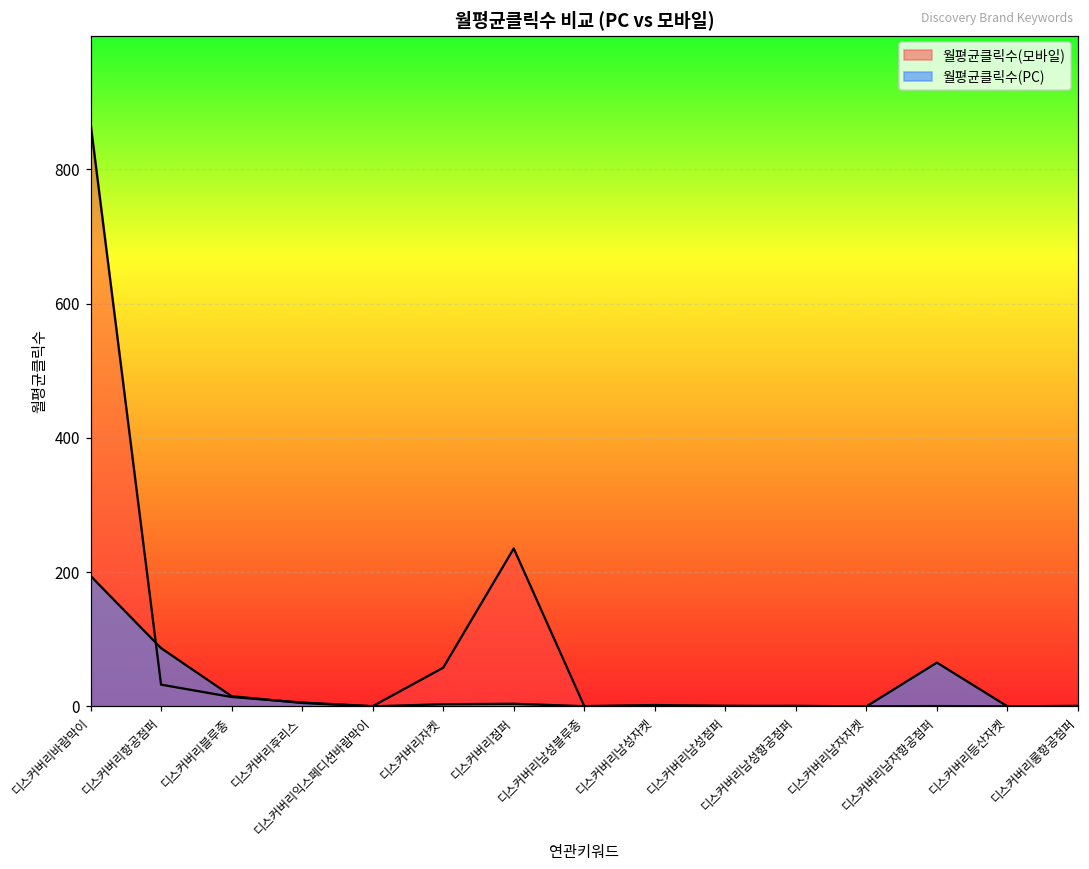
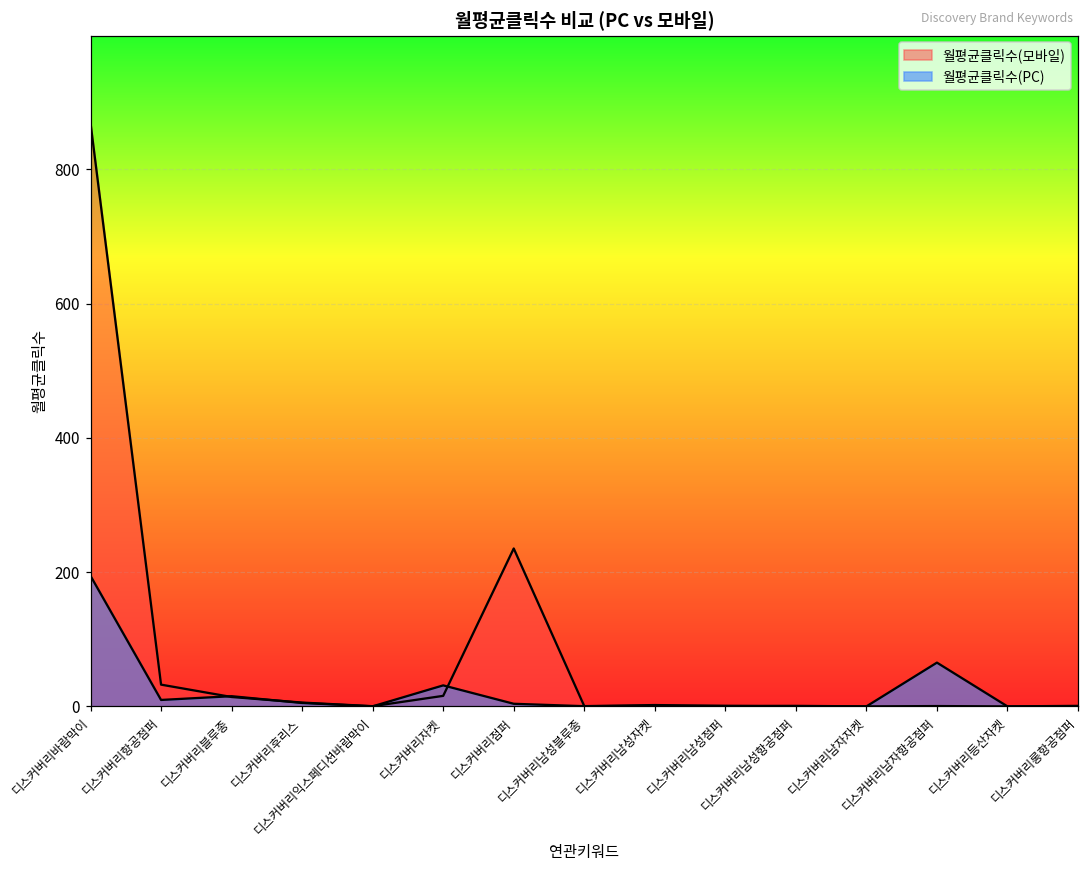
  {
    "월평균클릭수(모바일)": {
      "디스커버리바람막이": 870,
      "디스커버리항공점퍼": 30,
-     "디스커버리자켓": 60,
+     "디스커버리자켓": 20,
      "디스커버리점퍼": 240,
      "디스커버리남자항공점퍼": 0
    },
    "월평균클릭수(PC)": {
      "디스커버리바람막이": 190,
-     "디스커버리항공점퍼": 90,
-     "디스커버리자켓": 0,
+     "디스커버리항공점퍼": 10,
+     "디스커버리자켓": 30,
      "디스커버리점퍼": 0,
      "디스커버리남자항공점퍼": 70
    }
  }
